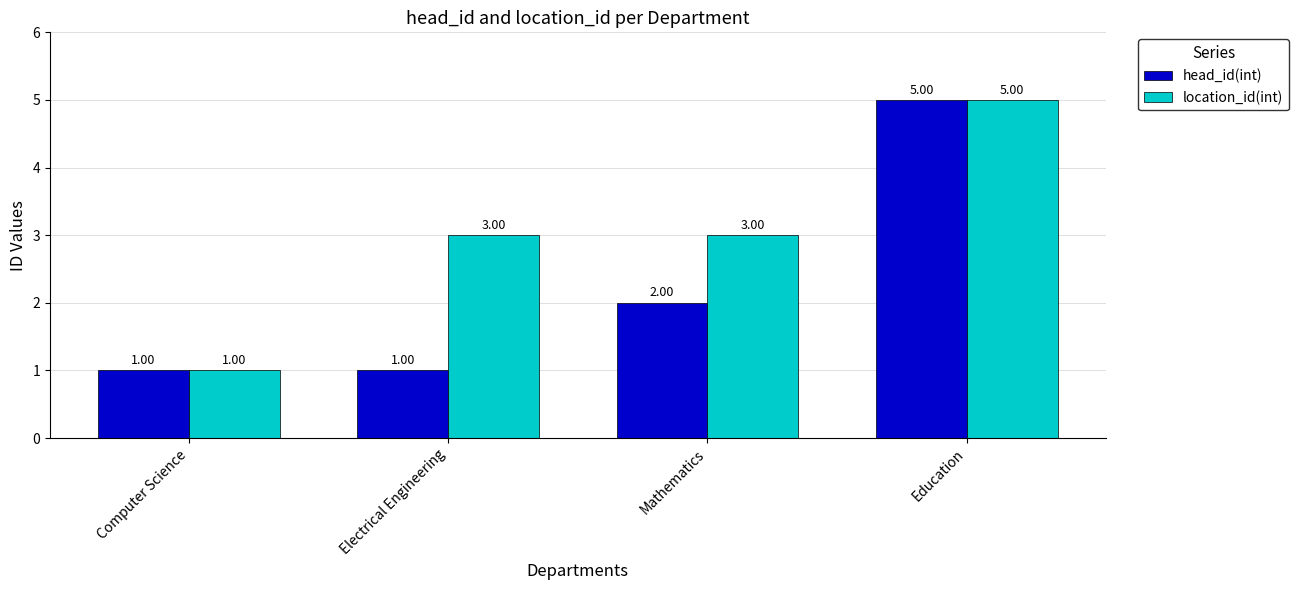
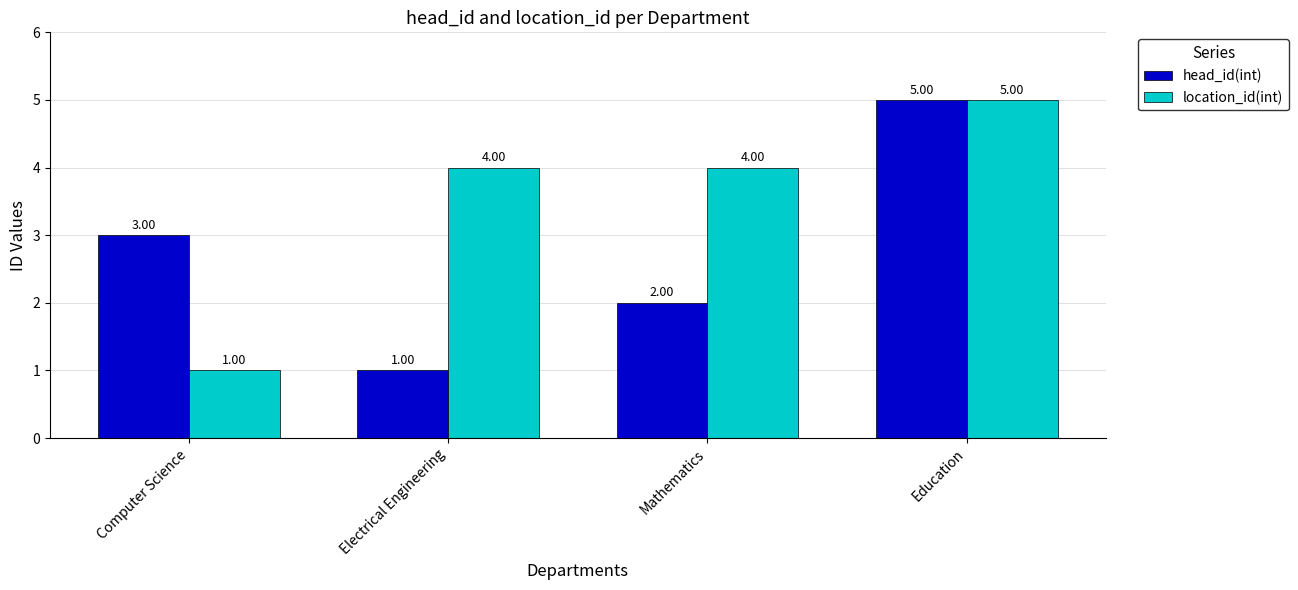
  {
    "head_id(int)": {
-     "Computer Science": 1.00,
+     "Computer Science": 3.00,
      "Electrical Engineering": 1.00,
      "Mathematics": 2.00,
      "Education": 5.00
    },
    "location_id(int)": {
      "Computer Science": 1.00,
-     "Electrical Engineering": 3.00,
-     "Mathematics": 3.00,
+     "Electrical Engineering": 4.00,
+     "Mathematics": 4.00,
      "Education": 5.00
    }
  }
